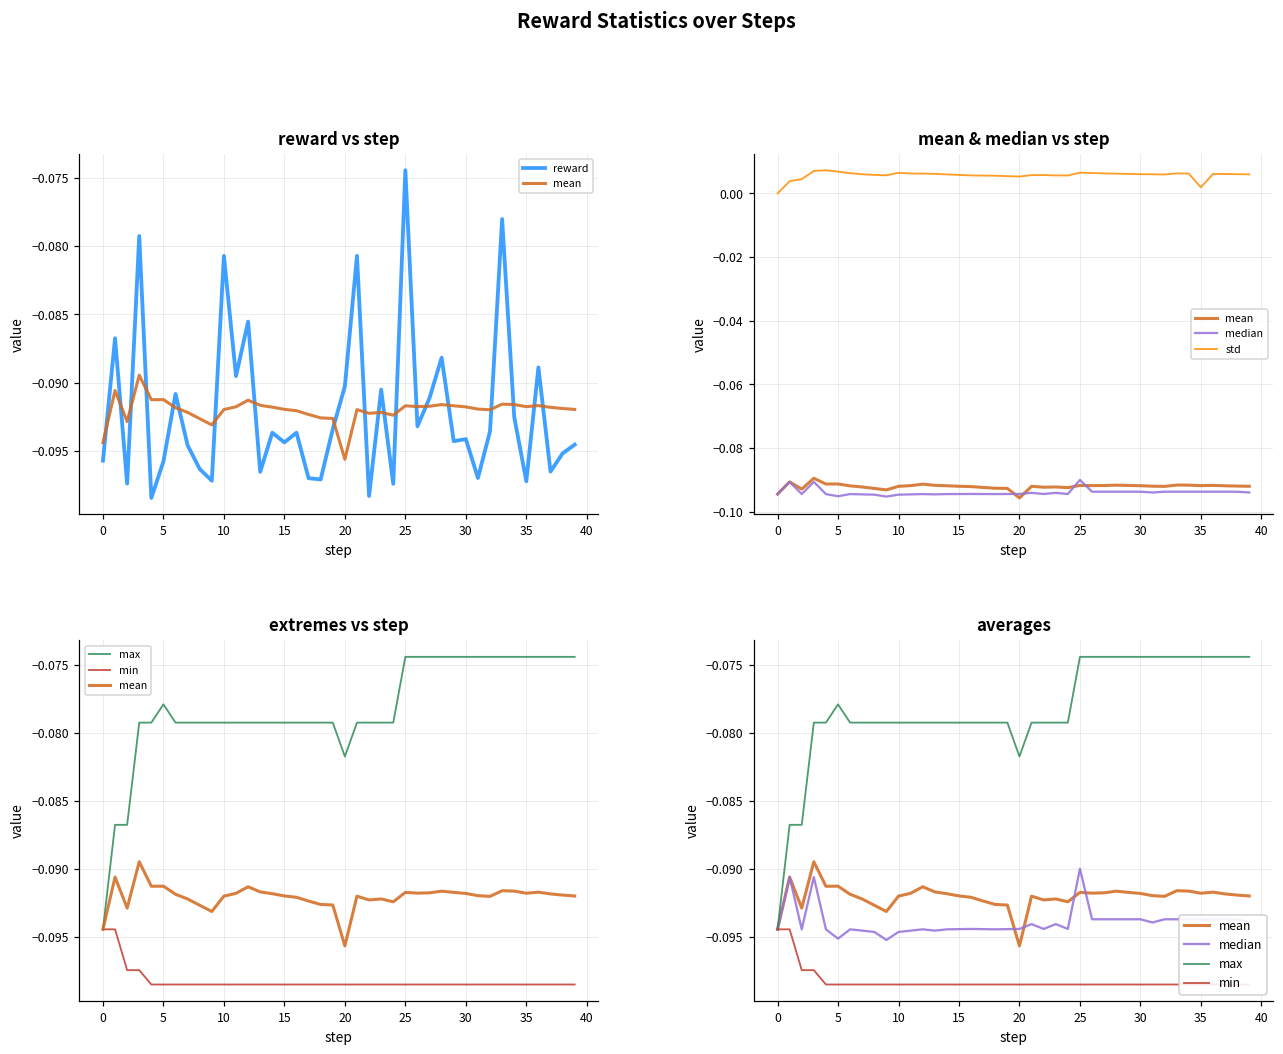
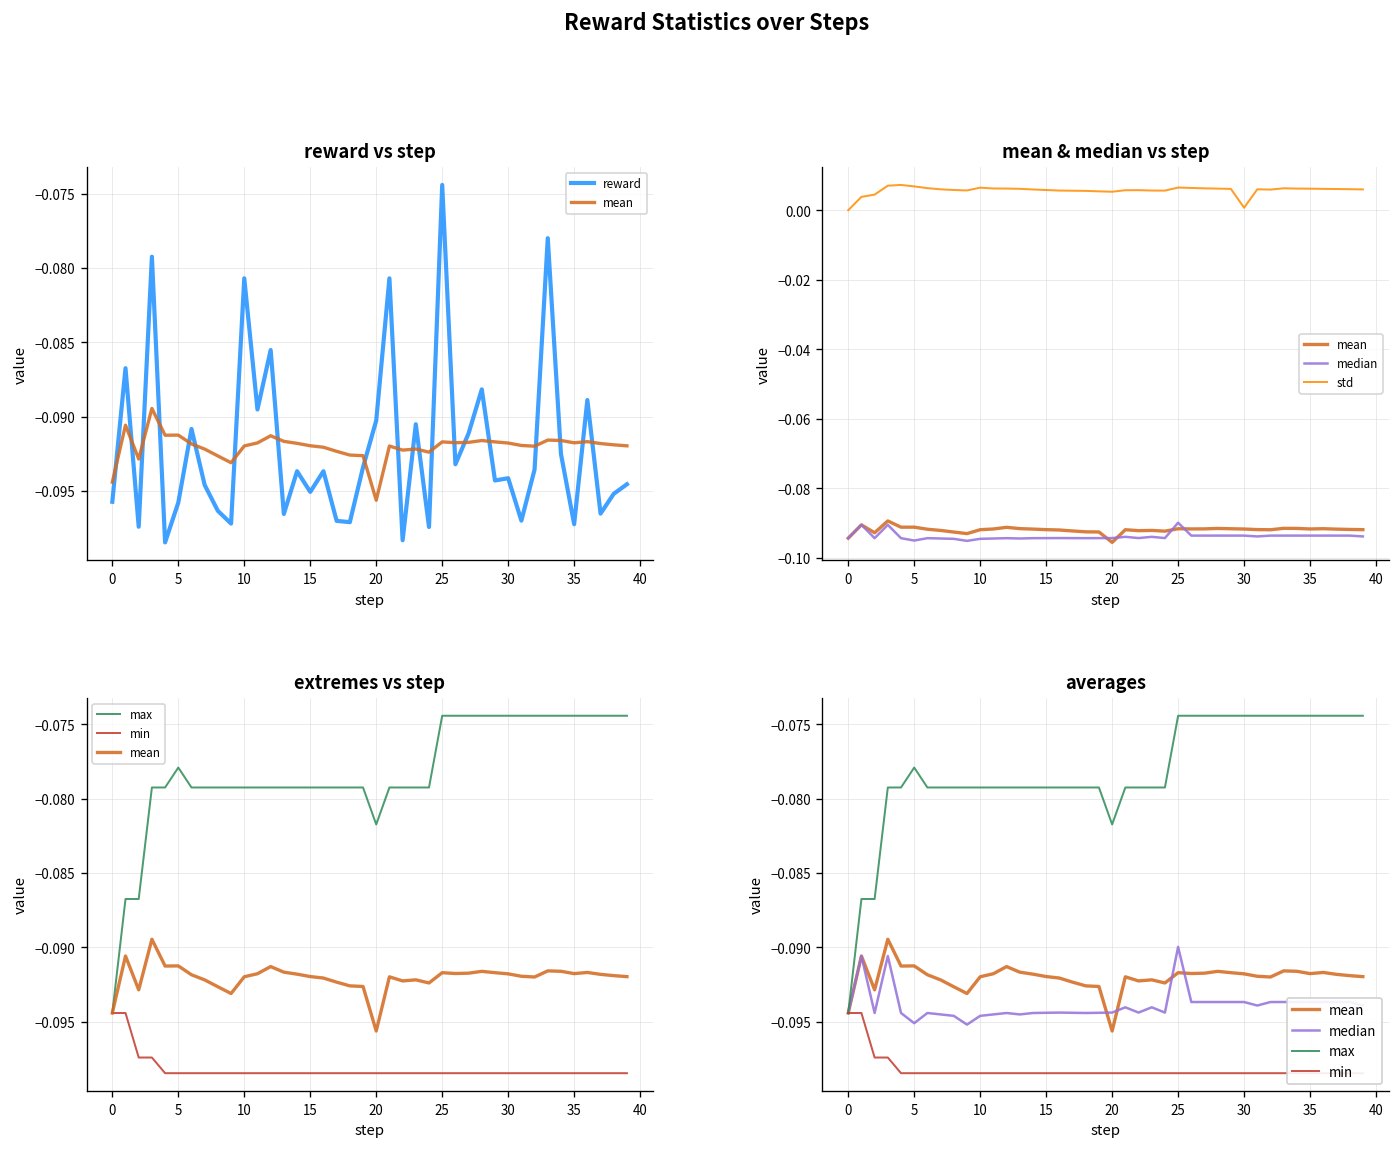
  {
    "reward vs step": {
      "reward": {
        "0": -0.0957,
        "5": -0.0958,
        "10": -0.0807,
-       "15": -0.0944,
+       "15": -0.0951,
        "20": -0.0903,
        "25": -0.0744,
        "30": -0.0941,
        "35": -0.0972
      },
      "mean": {
        "0": -0.0944,
        "5": -0.0912,
        "10": -0.0920,
        "15": -0.0920,
        "20": -0.0956,
        "25": -0.0917,
        "30": -0.0918,
        "35": -0.0918
      }
    },
    "mean & median vs step": {
      "mean": {
        "5": -0.091,
        "10": -0.092,
        "15": -0.092,
        "20": -0.096,
        "25": -0.092,
        "30": -0.092,
        "35": -0.092
      },
      "median": {
        "5": -0.095,
        "10": -0.095,
        "15": -0.094,
        "20": -0.094,
        "25": -0.090,
        "30": -0.094,
        "35": -0.094
      },
      "std": {
        "0": 0.000,
        "5": 0.007,
        "10": 0.006,
        "15": 0.006,
        "20": 0.005,
        "25": 0.007,
-       "30": 0.006,
-       "35": 0.002
+       "30": 0.001,
+       "35": 0.006
      }
    },
    "extremes vs step": {
      "max": {
        "5": -0.0779,
        "10": -0.0792,
        "15": -0.0792,
        "20": -0.0817,
        "25": -0.0744,
        "30": -0.0744,
        "35": -0.0744
      }
    },
    "averages": {
      "median": {
        "5": -0.0951,
        "10": -0.0946,
        "15": -0.0944,
        "20": -0.0944,
        "25": -0.0900,
        "30": -0.0937,
        "35": -0.0937
      },
      "max": {
        "5": -0.0779,
        "10": -0.0792,
        "15": -0.0792,
        "20": -0.0817,
        "25": -0.0744,
        "30": -0.0744,
        "35": -0.0744
      }
    }
  }
